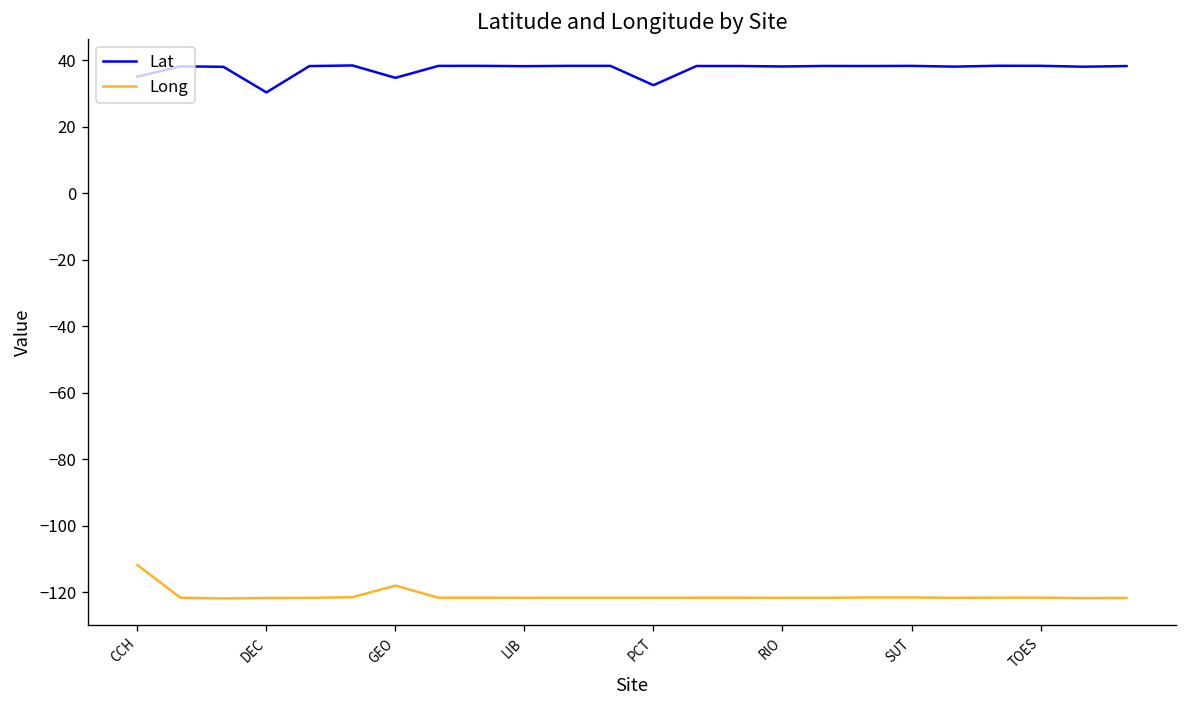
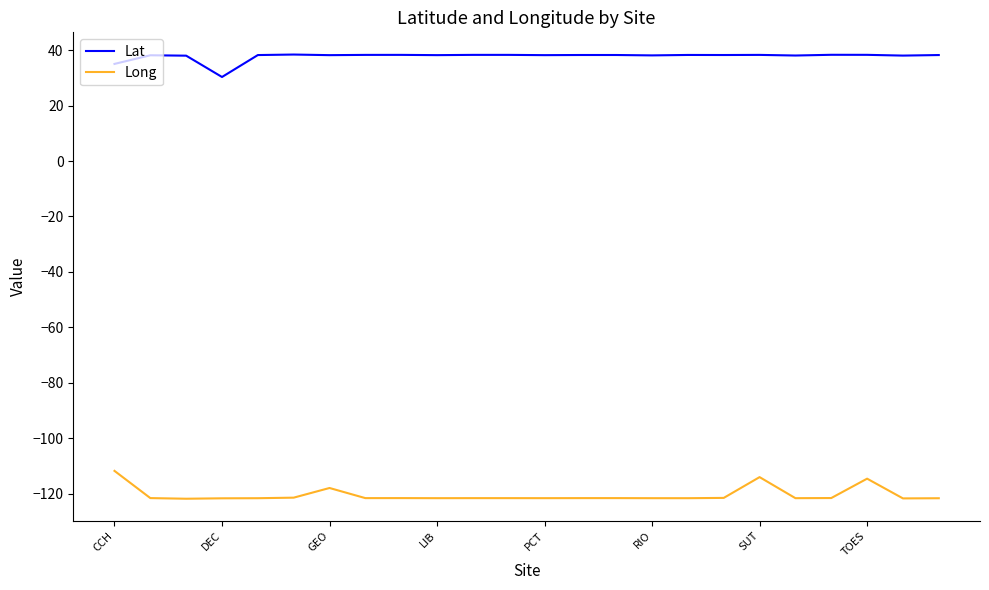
  {
    "Lat": {
      "DEC": 30,
-     "GEO": 35,
+     "GEO": 38,
      "LIB": 38,
-     "PCT": 33,
+     "PCT": 38,
      "RIO": 38,
      "SUT": 38,
      "TOES": 38
    },
    "Long": {
      "CCH": -112,
      "DEC": -122,
      "GEO": -118,
      "LIB": -122,
      "PCT": -122,
      "RIO": -122,
-     "SUT": -122,
-     "TOES": -122
+     "SUT": -114,
+     "TOES": -115
    }
  }
